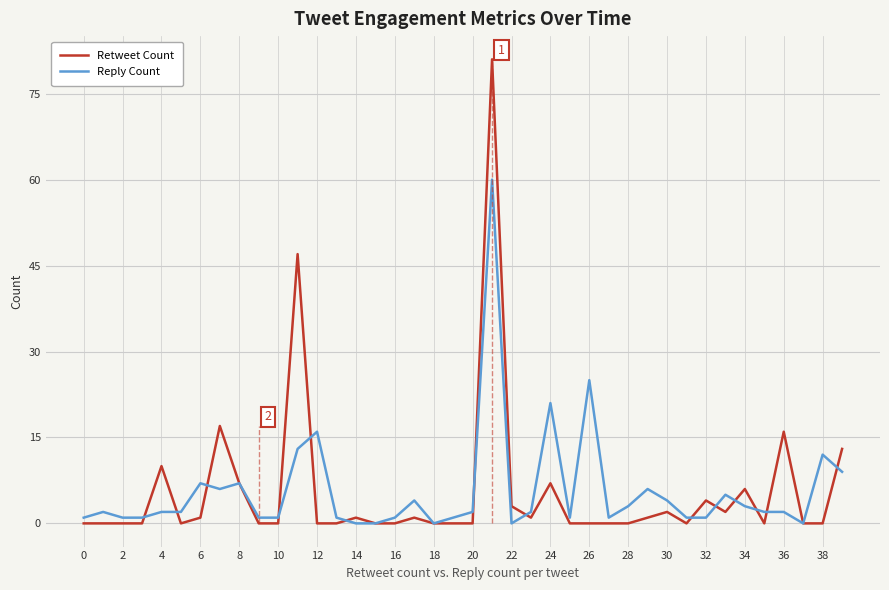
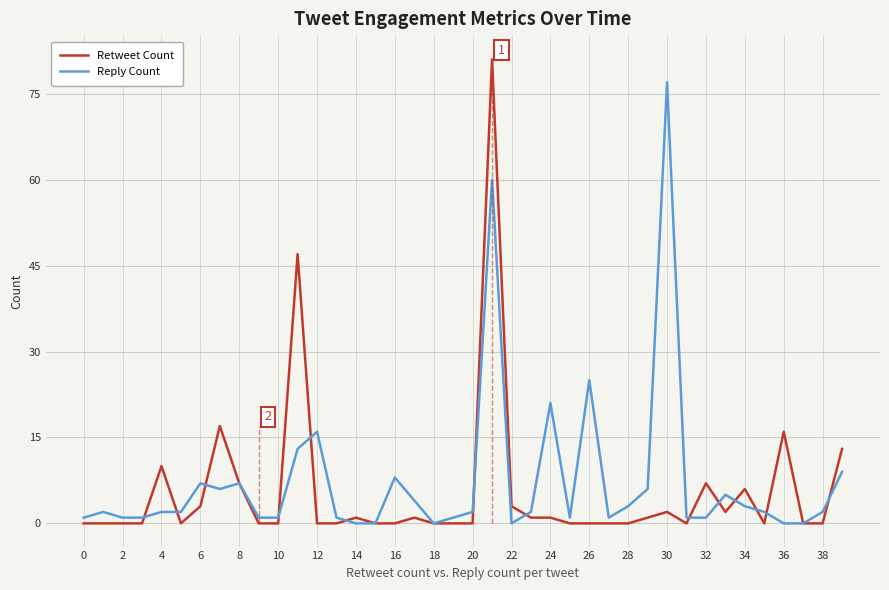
  {
    "Retweet Count": {
      "0": 0,
      "2": 0,
      "4": 10,
-     "6": 1,
+     "6": 3,
      "10": 0,
      "12": 0,
      "14": 1,
      "16": 0,
      "20": 0,
      "22": 3,
-     "24": 7,
+     "24": 1,
      "26": 0,
      "28": 0,
      "30": 2,
-     "32": 4,
+     "32": 7,
      "34": 6,
      "36": 16,
      "38": 0
    },
    "Reply Count": {
      "0": 1,
      "2": 1,
      "4": 2,
      "6": 7,
      "10": 1,
      "12": 16,
      "14": 0,
-     "16": 1,
+     "16": 8,
      "20": 2,
      "22": 0,
      "24": 21,
      "26": 25,
      "28": 3,
-     "30": 4,
+     "30": 77,
      "32": 1,
      "34": 3,
-     "36": 2,
-     "38": 12
+     "36": 0,
+     "38": 2
    }
  }
